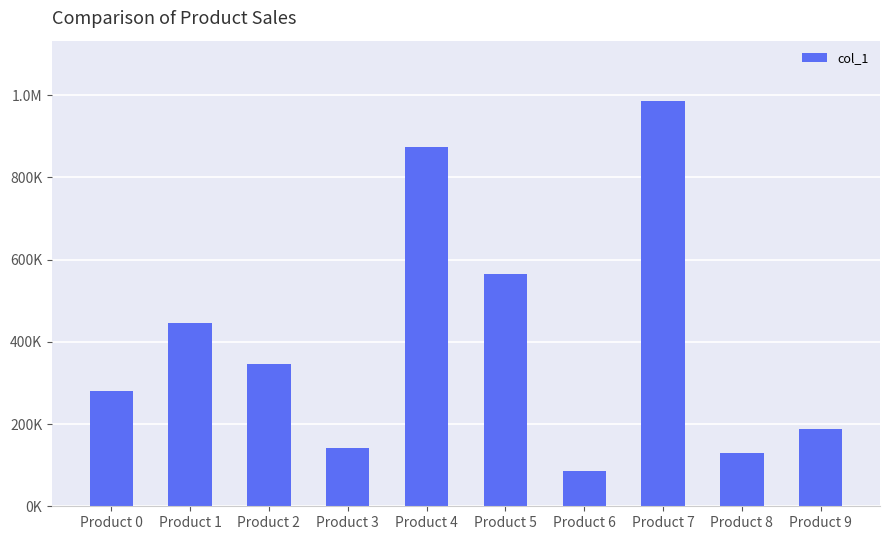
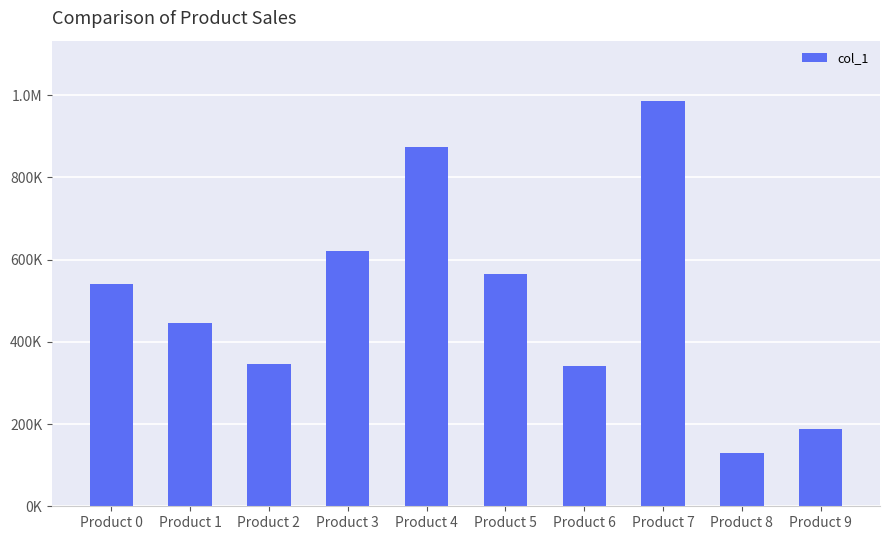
  {
-   "Product 0": 280000,
+   "Product 0": 540000,
    "Product 1": 450000,
    "Product 2": 350000,
-   "Product 3": 140000,
+   "Product 3": 620000,
    "Product 4": 870000,
    "Product 5": 560000,
-   "Product 6": 80000,
+   "Product 6": 340000,
    "Product 7": 980000,
    "Product 8": 130000,
    "Product 9": 190000
  }
